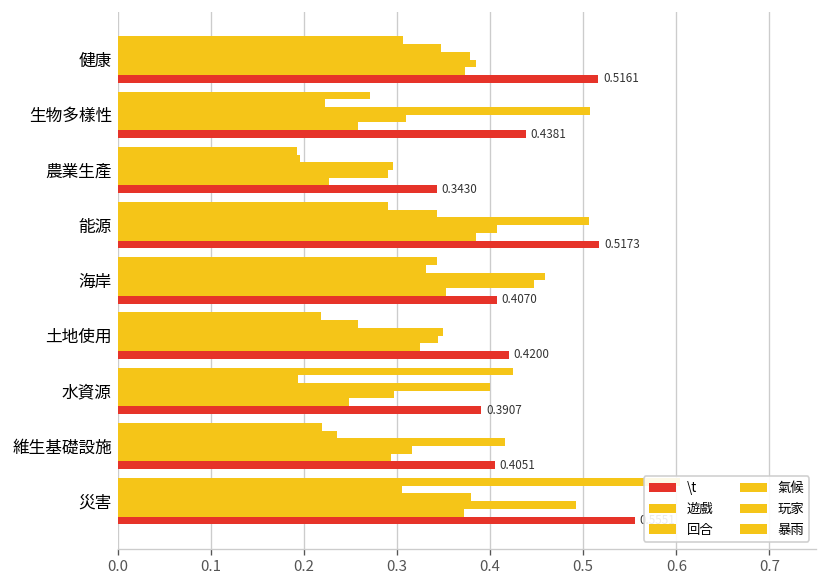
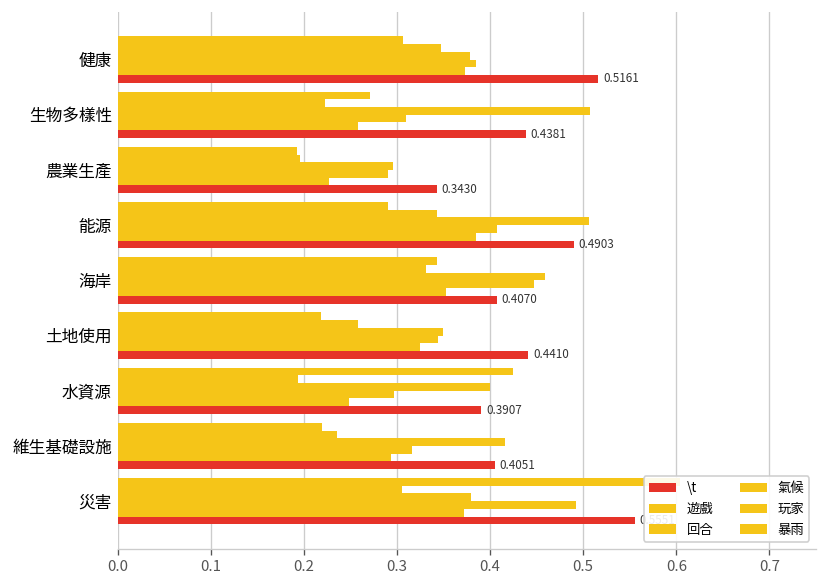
  {
    "\\t": {
      "健康": 0.5161,
      "生物多樣性": 0.4381,
      "農業生產": 0.3430,
-     "能源": 0.5173,
+     "能源": 0.4903,
      "海岸": 0.4070,
-     "土地使用": 0.4200,
+     "土地使用": 0.4410,
      "水資源": 0.3907,
      "維生基礎設施": 0.4051
    }
  }
